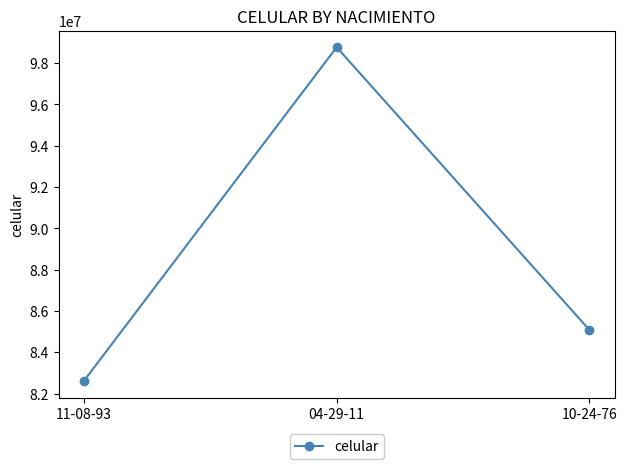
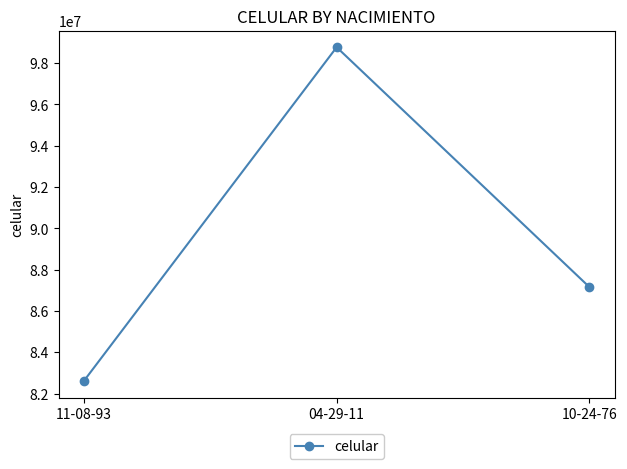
  {
    "11-08-93": 82600000,
    "04-29-11": 98800000,
-   "10-24-76": 85100000
+   "10-24-76": 87200000
  }
